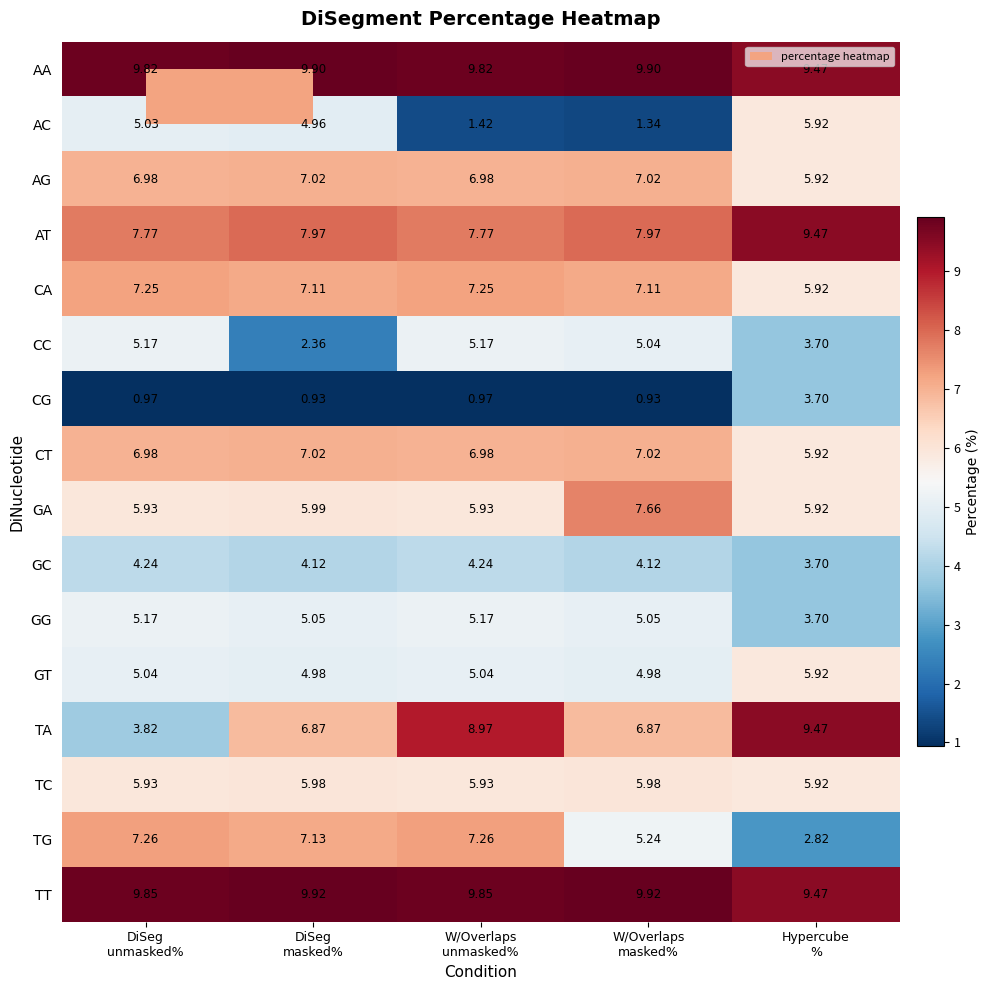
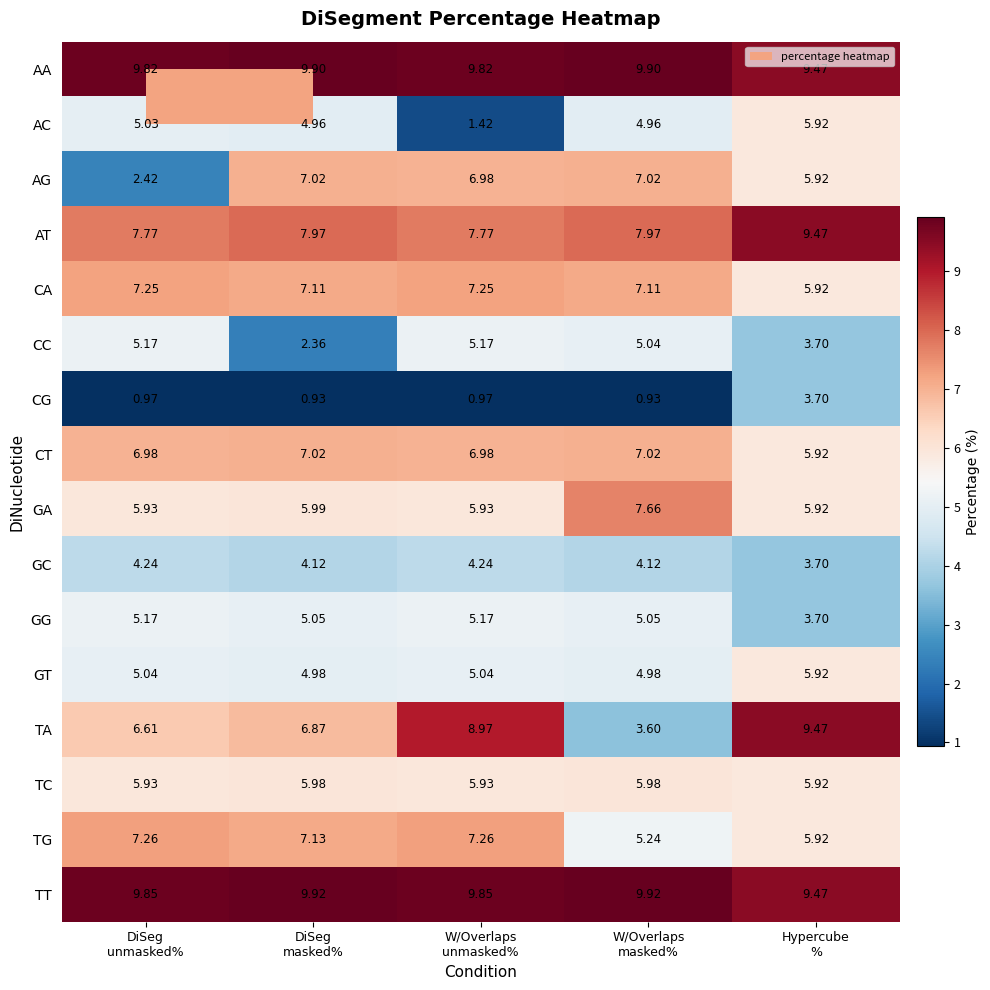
  {
    "AA": {
      "W/Overlaps unmasked%": 9.82,
      "W/Overlaps masked%": 9.90
    },
    "AC": {
      "W/Overlaps unmasked%": 1.42,
-     "W/Overlaps masked%": 1.34,
+     "W/Overlaps masked%": 4.96,
      "Hypercube %": 5.92
    },
    "AG": {
-     "DiSeg unmasked%": 6.98,
+     "DiSeg unmasked%": 2.42,
      "DiSeg masked%": 7.02,
      "W/Overlaps unmasked%": 6.98,
      "W/Overlaps masked%": 7.02,
      "Hypercube %": 5.92
    },
    "AT": {
      "DiSeg unmasked%": 7.77,
      "DiSeg masked%": 7.97,
      "W/Overlaps unmasked%": 7.77,
      "W/Overlaps masked%": 7.97,
      "Hypercube %": 9.47
    },
    "CA": {
      "DiSeg unmasked%": 7.25,
      "DiSeg masked%": 7.11,
      "W/Overlaps unmasked%": 7.25,
      "W/Overlaps masked%": 7.11,
      "Hypercube %": 5.92
    },
    "CC": {
      "DiSeg unmasked%": 5.17,
      "DiSeg masked%": 2.36,
      "W/Overlaps unmasked%": 5.17,
      "W/Overlaps masked%": 5.04,
      "Hypercube %": 3.70
    },
    "CG": {
      "DiSeg unmasked%": 0.97,
      "DiSeg masked%": 0.93,
      "W/Overlaps unmasked%": 0.97,
      "W/Overlaps masked%": 0.93,
      "Hypercube %": 3.70
    },
    "CT": {
      "DiSeg unmasked%": 6.98,
      "DiSeg masked%": 7.02,
      "W/Overlaps unmasked%": 6.98,
      "W/Overlaps masked%": 7.02,
      "Hypercube %": 5.92
    },
    "GA": {
      "DiSeg unmasked%": 5.93,
      "DiSeg masked%": 5.99,
      "W/Overlaps unmasked%": 5.93,
      "W/Overlaps masked%": 7.66,
      "Hypercube %": 5.92
    },
    "GC": {
      "DiSeg unmasked%": 4.24,
      "DiSeg masked%": 4.12,
      "W/Overlaps unmasked%": 4.24,
      "W/Overlaps masked%": 4.12,
      "Hypercube %": 3.70
    },
    "GG": {
      "DiSeg unmasked%": 5.17,
      "DiSeg masked%": 5.05,
      "W/Overlaps unmasked%": 5.17,
      "W/Overlaps masked%": 5.05,
      "Hypercube %": 3.70
    },
    "GT": {
      "DiSeg unmasked%": 5.04,
      "DiSeg masked%": 4.98,
      "W/Overlaps unmasked%": 5.04,
      "W/Overlaps masked%": 4.98,
      "Hypercube %": 5.92
    },
    "TA": {
-     "DiSeg unmasked%": 3.82,
+     "DiSeg unmasked%": 6.61,
      "DiSeg masked%": 6.87,
      "W/Overlaps unmasked%": 8.97,
-     "W/Overlaps masked%": 6.87,
+     "W/Overlaps masked%": 3.60,
      "Hypercube %": 9.47
    },
    "TC": {
      "DiSeg unmasked%": 5.93,
      "DiSeg masked%": 5.98,
      "W/Overlaps unmasked%": 5.93,
      "W/Overlaps masked%": 5.98,
      "Hypercube %": 5.92
    },
    "TG": {
      "DiSeg unmasked%": 7.26,
      "DiSeg masked%": 7.13,
      "W/Overlaps unmasked%": 7.26,
      "W/Overlaps masked%": 5.24,
-     "Hypercube %": 2.82
+     "Hypercube %": 5.92
    },
    "TT": {
      "DiSeg unmasked%": 9.85,
      "DiSeg masked%": 9.92,
      "W/Overlaps unmasked%": 9.85,
      "W/Overlaps masked%": 9.92,
      "Hypercube %": 9.47
    }
  }
